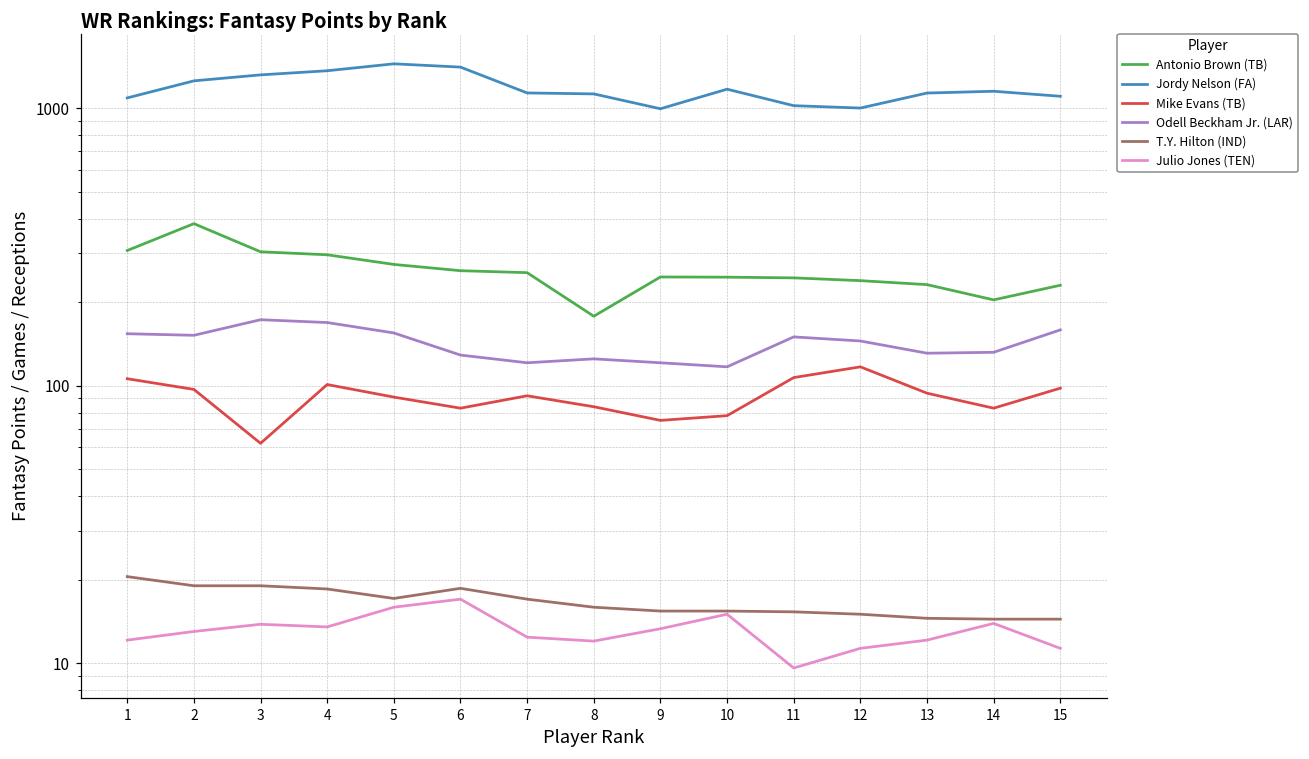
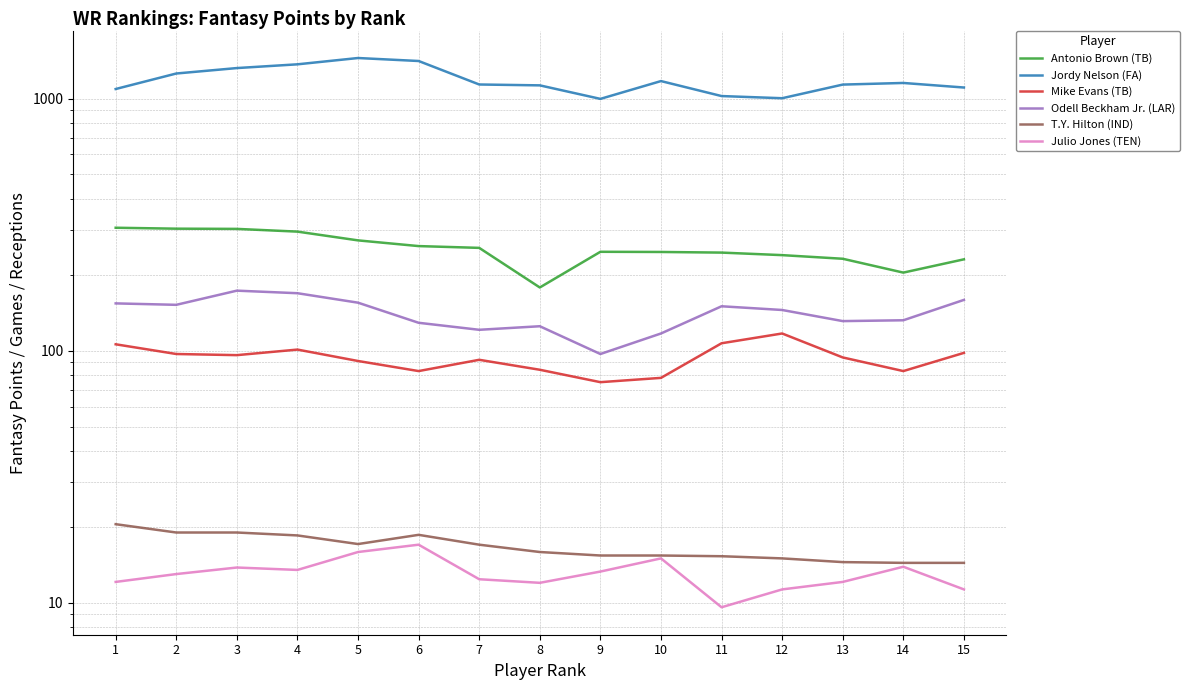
  {
    "Antonio Brown (TB)": {
      "1": 310,
-     "2": 380,
+     "2": 300,
      "3": 300,
      "4": 300,
      "5": 270,
      "6": 260,
      "7": 260,
      "8": 180,
      "9": 250,
      "10": 250,
      "11": 240,
      "12": 240,
      "13": 230,
      "14": 200,
      "15": 230
    },
    "Jordy Nelson (FA)": {
      "1": 1090,
      "2": 1300,
      "3": 1300,
      "4": 1400,
      "5": 1400,
      "6": 1400,
      "7": 1100,
      "8": 1100,
      "9": 1000,
      "10": 1200,
      "11": 1020,
      "12": 1000,
      "13": 1100,
      "14": 1200,
      "15": 1100
    },
    "Mike Evans (TB)": {
      "1": 106,
      "2": 97,
-     "3": 62,
+     "3": 96,
      "4": 101,
      "5": 91,
      "6": 83,
      "7": 92,
      "8": 84,
      "9": 75,
      "10": 78,
      "11": 107,
      "12": 120,
      "13": 94,
      "14": 83,
      "15": 98
    },
    "Odell Beckham Jr. (LAR)": {
      "1": 150,
      "2": 150,
      "3": 170,
      "4": 170,
      "5": 160,
      "6": 130,
      "7": 120,
      "8": 130,
-     "9": 120,
+     "9": 97,
      "10": 120,
      "11": 150,
      "12": 150,
      "13": 130,
      "14": 130,
      "15": 160
    },
    "T.Y. Hilton (IND)": {
      "1": 21,
      "2": 19,
      "3": 19,
      "4": 19,
      "5": 17,
      "6": 19,
      "7": 17,
      "8": 16,
      "9": 15,
      "10": 15,
      "11": 15,
      "12": 15,
      "13": 15,
      "14": 14,
      "15": 14
    },
    "Julio Jones (TEN)": {
      "1": 12,
      "2": 13,
      "3": 14,
      "4": 14,
      "5": 16,
      "6": 17,
      "7": 12,
      "8": 12,
      "9": 13,
      "10": 15,
      "11": 9.6,
      "12": 11,
      "13": 12,
      "14": 14,
      "15": 11
    }
  }
